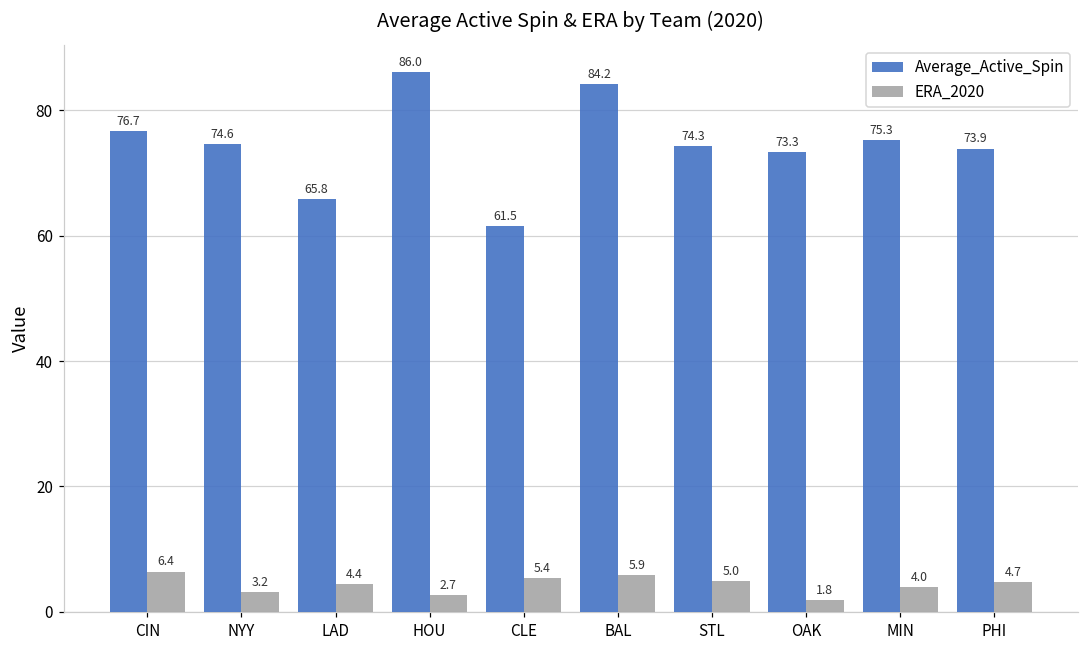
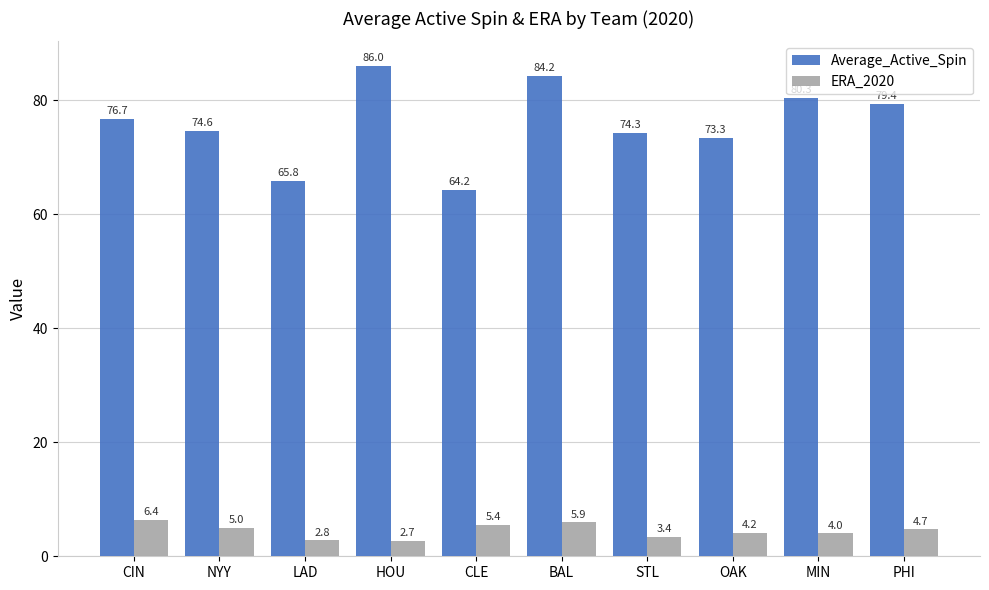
  {
    "Average_Active_Spin": {
      "CIN": 76.7,
      "NYY": 74.6,
      "LAD": 65.8,
      "HOU": 86.0,
-     "CLE": 61.5,
+     "CLE": 64.2,
      "BAL": 84.2,
      "STL": 74.3,
      "OAK": 73.3,
-     "MIN": 75,
-     "PHI": 74
+     "MIN": 80,
+     "PHI": 79
    },
    "ERA_2020": {
      "CIN": 6.4,
-     "NYY": 3.2,
-     "LAD": 4.4,
+     "NYY": 5.0,
+     "LAD": 2.8,
      "HOU": 2.7,
      "CLE": 5.4,
      "BAL": 5.9,
-     "STL": 5.0,
-     "OAK": 1.8,
+     "STL": 3.4,
+     "OAK": 4.2,
      "MIN": 4.0,
      "PHI": 4.7
    }
  }
